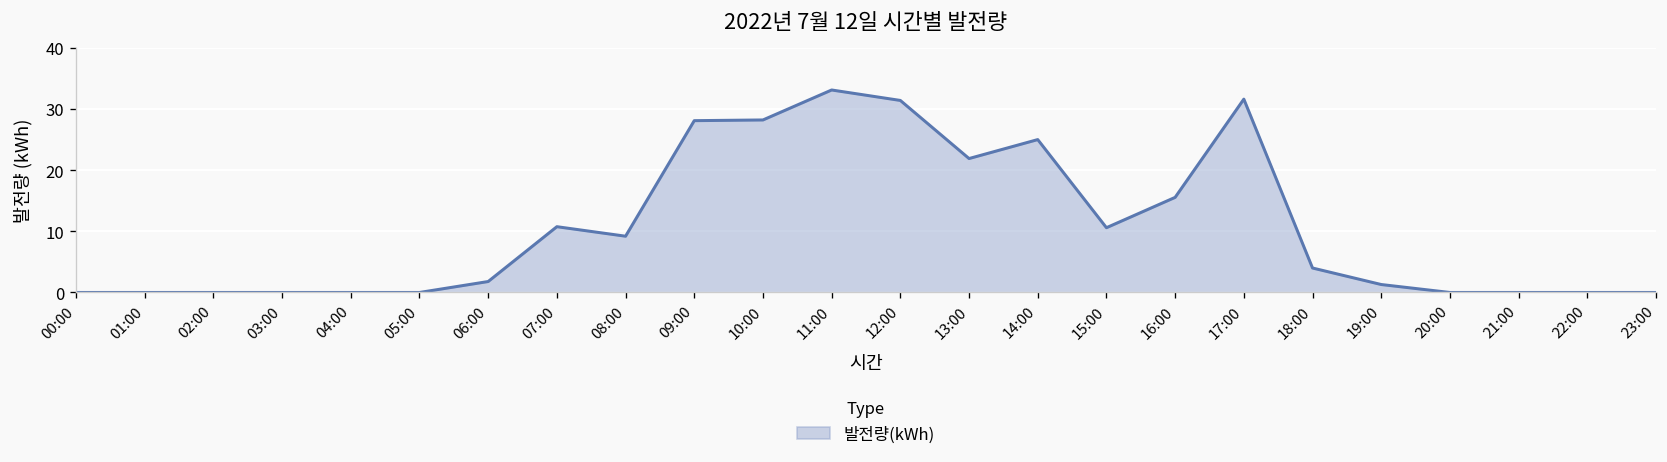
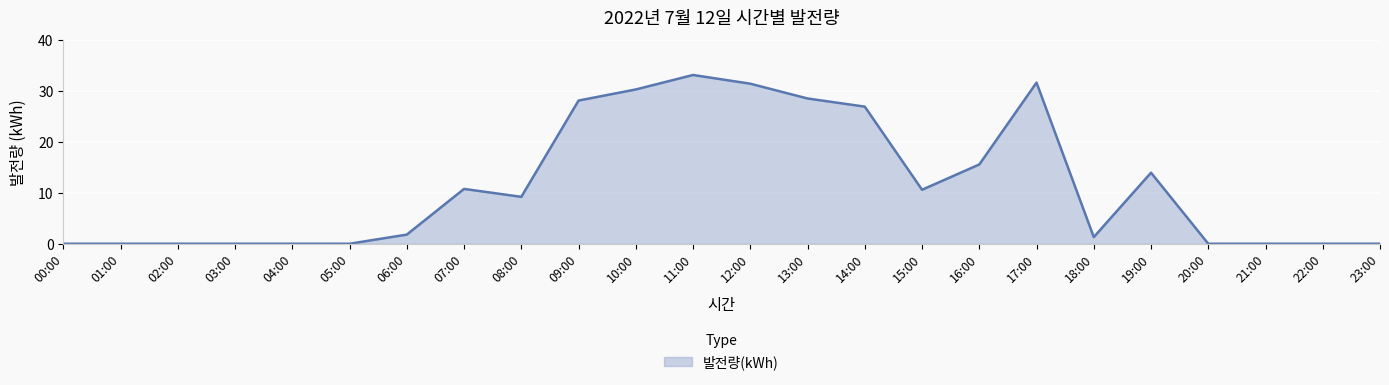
  {
    "00:00": 0,
    "01:00": 0,
    "02:00": 0,
    "03:00": 0,
    "04:00": 0,
    "05:00": 0,
    "06:00": 2,
    "07:00": 11,
    "08:00": 9,
    "09:00": 28,
-   "10:00": 28,
+   "10:00": 30,
    "11:00": 33,
    "12:00": 31,
-   "13:00": 22,
-   "14:00": 25,
+   "13:00": 29,
+   "14:00": 27,
    "15:00": 11,
    "16:00": 16,
    "17:00": 32,
-   "18:00": 4,
-   "19:00": 1,
+   "18:00": 1,
+   "19:00": 14,
    "20:00": 0,
    "21:00": 0,
    "22:00": 0,
    "23:00": 0
  }
